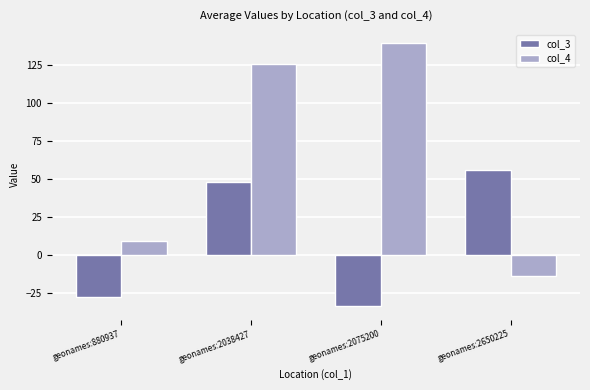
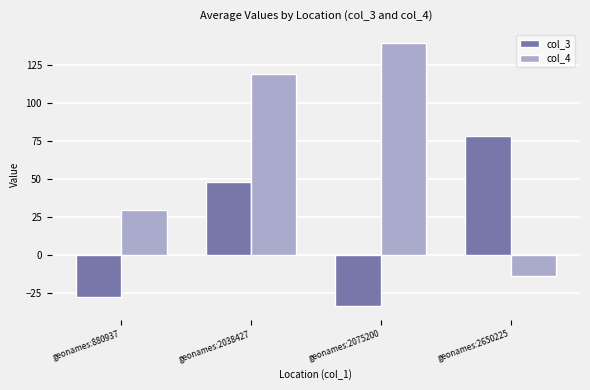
  {
    "col_3": {
      "geonames:880937": -28,
      "geonames:2038427": 48,
      "geonames:2075200": -34,
-     "geonames:2650225": 56
+     "geonames:2650225": 78
    },
    "col_4": {
-     "geonames:880937": 9,
-     "geonames:2038427": 126,
+     "geonames:880937": 30,
+     "geonames:2038427": 119,
      "geonames:2075200": 140,
      "geonames:2650225": -14
    }
  }
